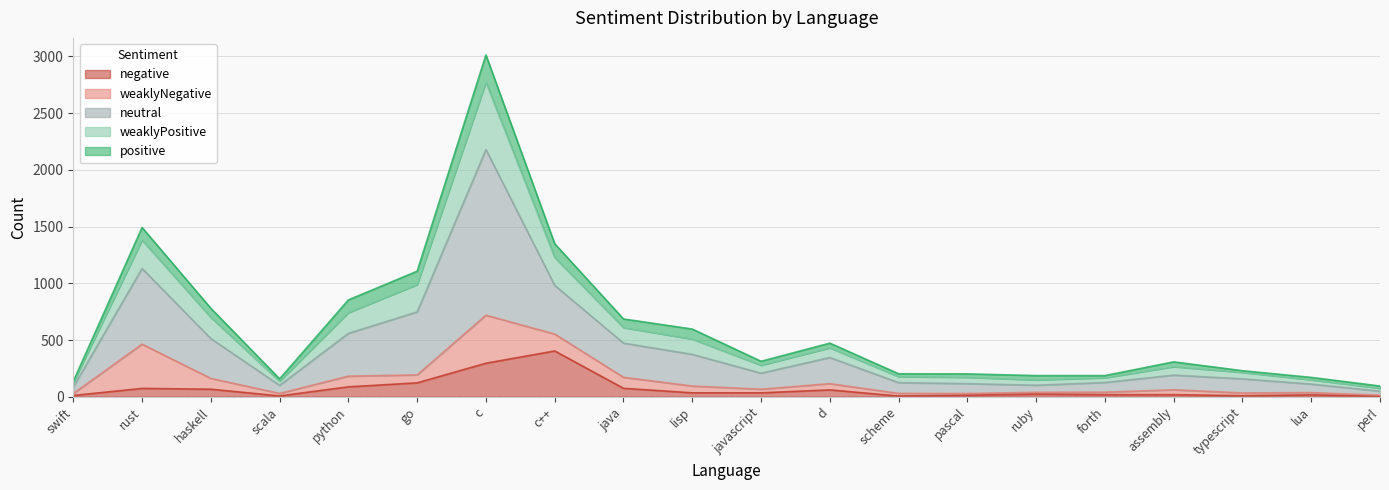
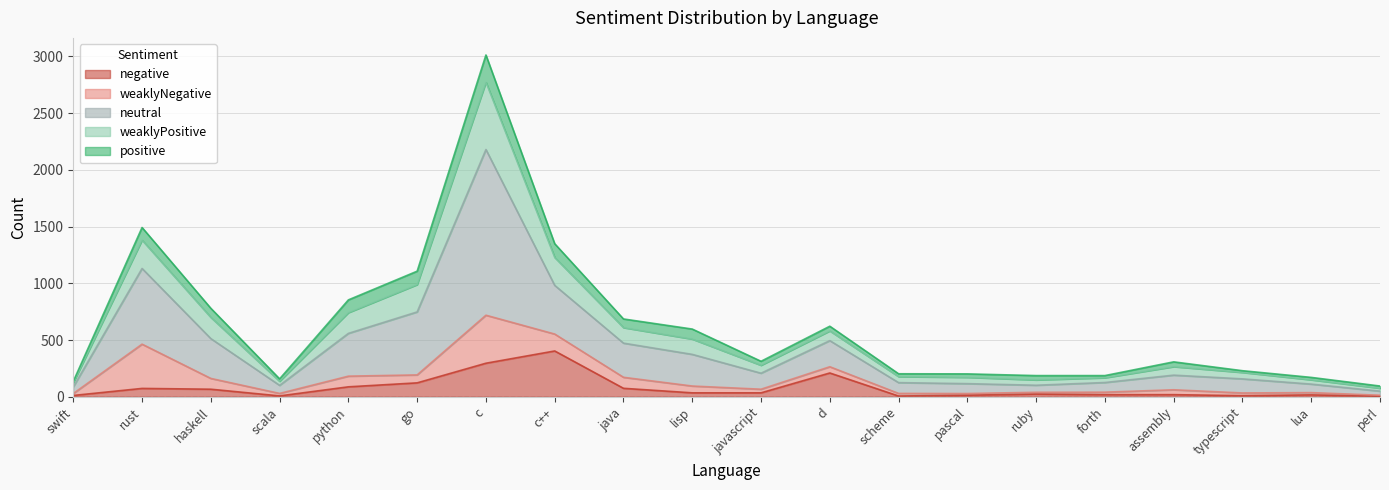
  {
    "negative": {
      "rust": 70,
      "haskell": 70,
      "python": 90,
      "go": 120,
      "c": 300,
      "c++": 400,
      "java": 80,
      "lisp": 40,
      "javascript": 40,
-     "d": 60,
+     "d": 210,
      "scheme": 10,
      "assembly": 20,
      "typescript": 10
    },
    "weaklyNegative": {
      "rust": 390,
      "haskell": 100,
      "python": 90,
      "go": 70,
      "c": 420,
      "c++": 150,
      "java": 100,
      "lisp": 60,
      "javascript": 30,
      "d": 60,
      "scheme": 20,
      "assembly": 40,
      "typescript": 20
    },
    "positive": {
      "rust": 110,
      "haskell": 80,
      "python": 110,
      "go": 120,
      "c": 240,
      "c++": 120,
      "java": 80,
      "lisp": 90,
      "javascript": 40,
      "d": 40,
      "scheme": 30,
      "pascal": 30,
      "ruby": 40,
      "assembly": 40
    }
  }
